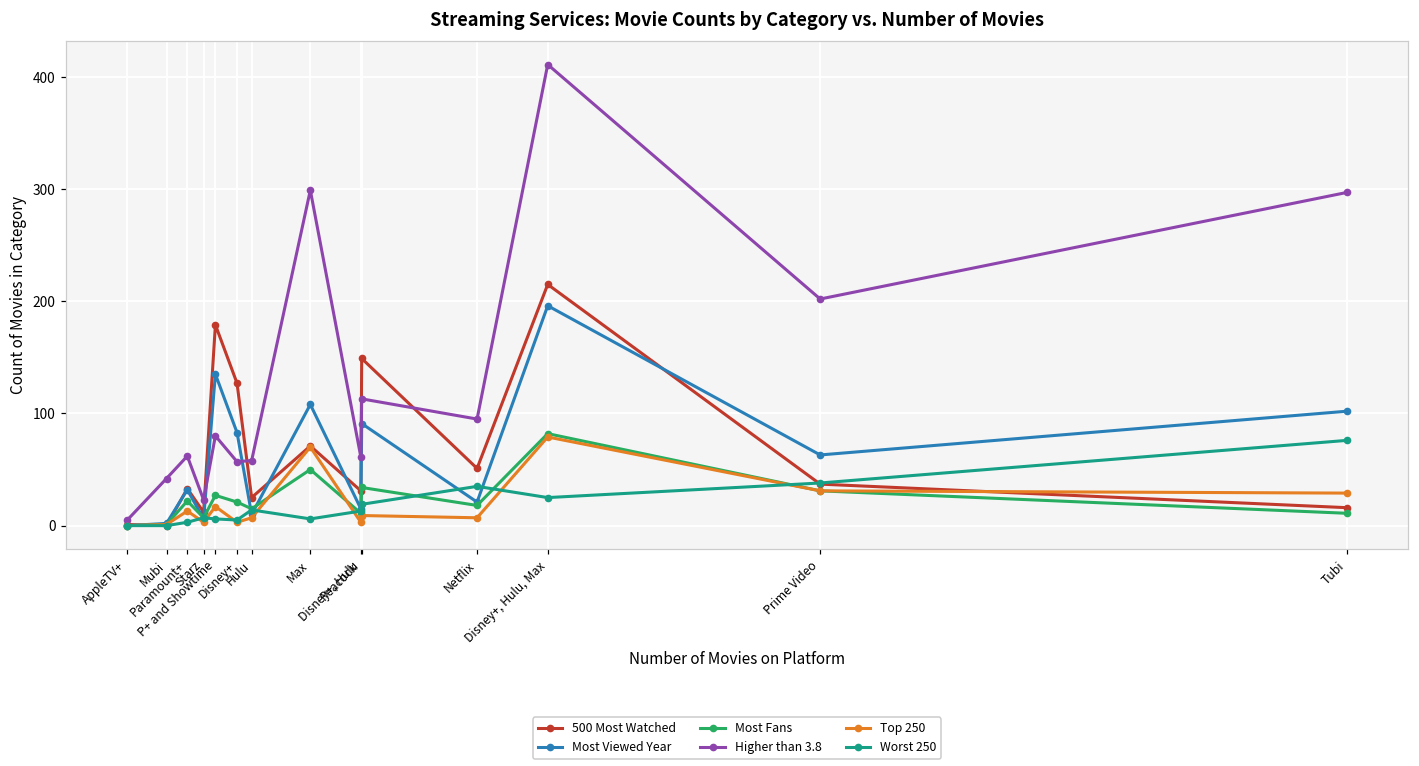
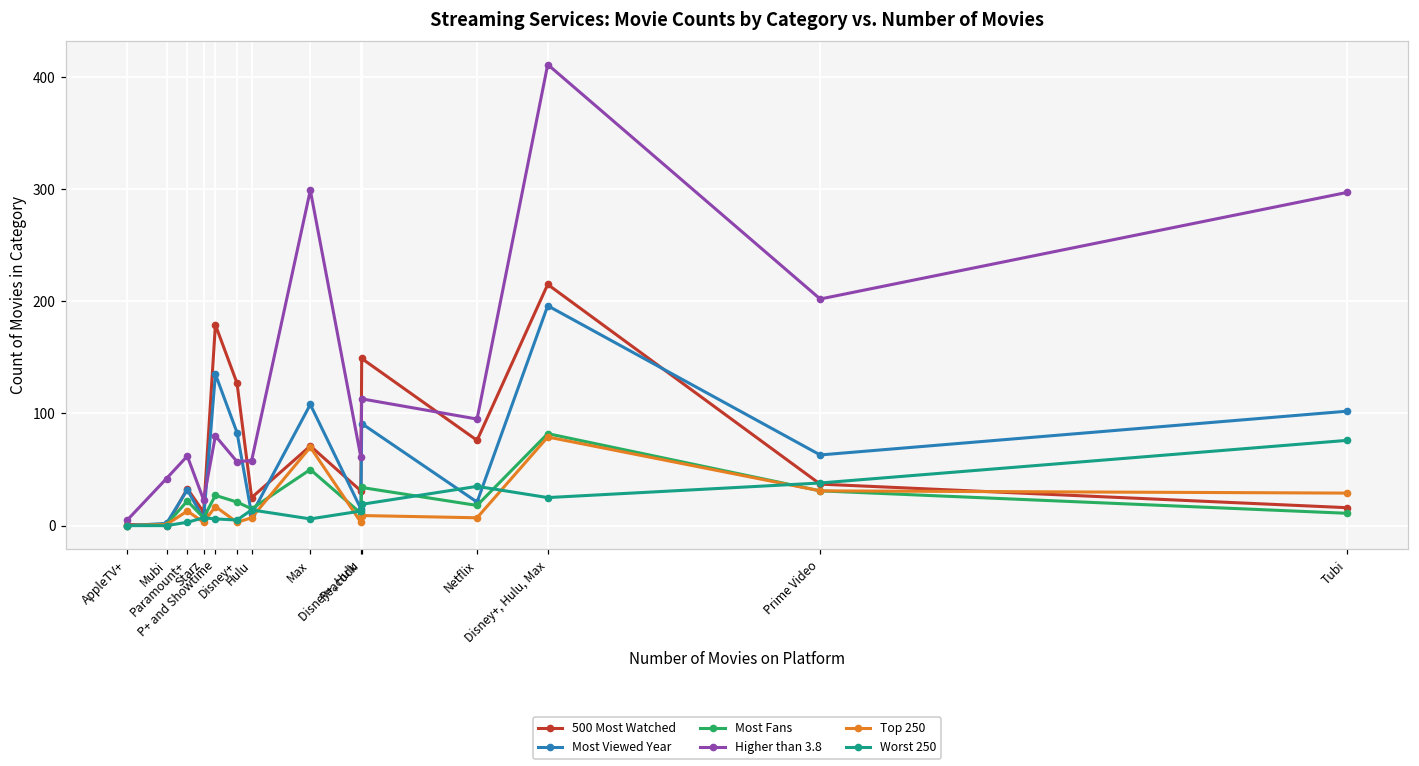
  {
    "500 Most Watched": {
      "Starz": 12,
      "P+ and Showtime": 179,
      "Disney+": 127,
      "Hulu": 25,
      "Peacock": 31,
      "Disney+, Hulu": 149,
-     "Netflix": 51,
+     "Netflix": 76,
      "Disney+, Hulu, Max": 215,
      "Tubi": 16
    },
    "Most Viewed Year": {
      "P+ and Showtime": 135,
      "Disney+": 83,
      "Hulu": 10,
      "Max": 108,
      "Disney+, Hulu": 91,
      "Netflix": 21,
      "Disney+, Hulu, Max": 196,
      "Prime Video": 63,
      "Tubi": 102
    },
    "Higher than 3.8": {
      "AppleTV+": 5,
      "Mubi": 42,
      "Paramount+": 62,
      "Starz": 23,
      "P+ and Showtime": 80,
      "Disney+": 57,
      "Hulu": 58,
      "Max": 299,
      "Peacock": 61,
      "Disney+, Hulu": 113,
      "Netflix": 95,
      "Disney+, Hulu, Max": 411,
      "Prime Video": 202,
      "Tubi": 297
    },
    "Top 250": {
      "Paramount+": 13,
      "Starz": 3,
      "P+ and Showtime": 17,
      "Hulu": 7,
      "Peacock": 3,
      "Netflix": 7,
      "Disney+, Hulu, Max": 79,
      "Tubi": 29
    }
  }
